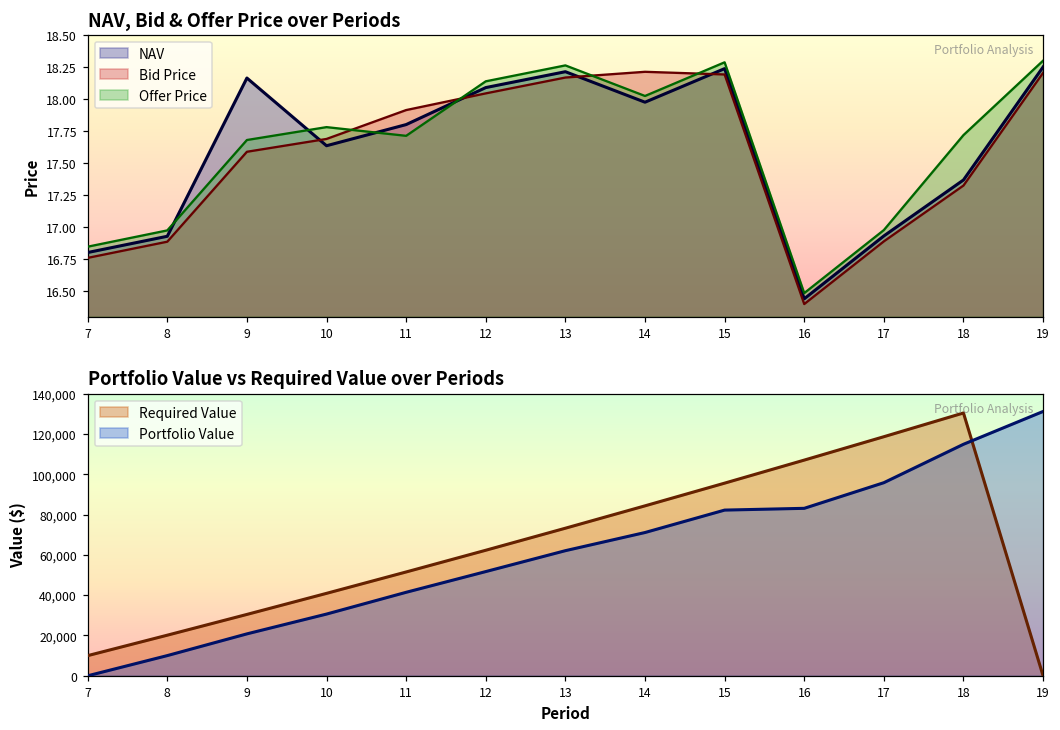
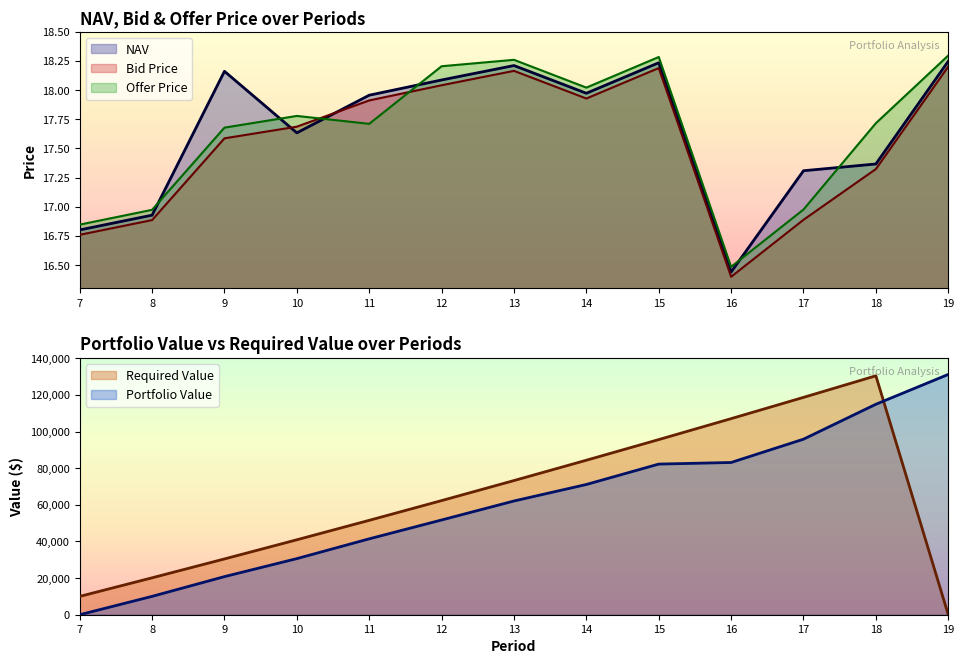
  {
    "NAV, Bid & Offer Price over Periods": {
      "NAV": {
        "7": "16.80",
        "8": "16.93",
        "9": "18.16",
        "10": "17.63",
-       "11": "17.80",
+       "11": "17.96",
        "12": "18.09",
        "13": "18.21",
        "14": "17.97",
        "15": "18.24",
        "16": "16.44",
-       "17": "16.93",
+       "17": "17.31",
        "18": "17.37",
        "19": "18.25"
      },
      "Bid Price": {
        "7": "16.76",
        "8": "16.89",
        "9": "17.59",
        "10": "17.69",
        "11": "17.91",
        "12": "18.04",
        "13": "18.17",
-       "14": "18.21",
+       "14": "17.93",
        "15": "18.19",
        "16": "16.40",
        "17": "16.89",
        "18": "17.32",
        "19": "18.20"
      },
      "Offer Price": {
        "7": "16.85",
        "8": "16.97",
        "9": "17.68",
        "10": "17.78",
        "11": "17.71",
-       "12": "18.14",
+       "12": "18.21",
        "13": "18.26",
        "14": "18.02",
        "15": "18.28",
        "16": "16.49",
        "17": "16.98",
        "18": "17.72",
        "19": "18.30"
      }
    },
    "Portfolio Value vs Required Value over Periods": {
      "Required Value": {
        "7": "10,000",
        "8": "20,000",
        "9": "30,000",
        "10": "41,000",
        "11": "52,000",
        "12": "62,000",
        "13": "73,000",
        "14": "84,000",
        "15": "96,000",
        "16": "107,000",
        "17": "119,000",
        "18": "130,000",
        "19": "0"
      },
      "Portfolio Value": {
        "7": "0",
        "8": "10,000",
        "9": "21,000",
        "10": "31,000",
        "11": "41,000",
        "12": "52,000",
        "13": "62,000",
        "14": "71,000",
        "15": "82,000",
        "16": "83,000",
        "17": "96,000",
        "18": "115,000",
        "19": "131,000"
      }
    }
  }
